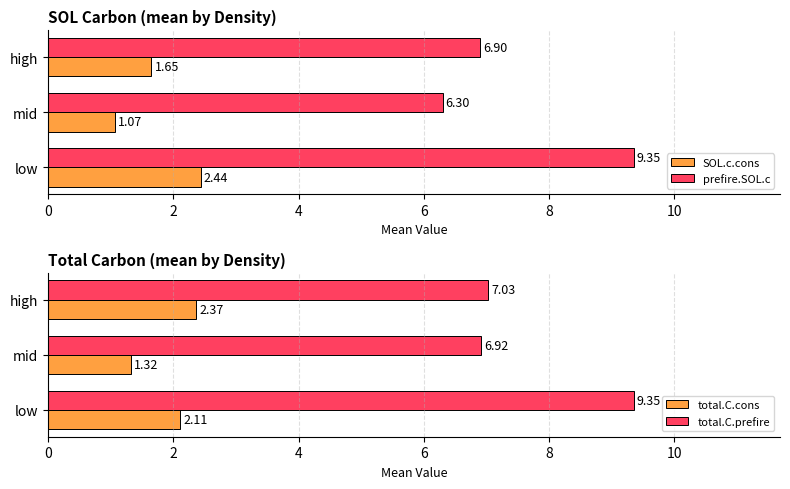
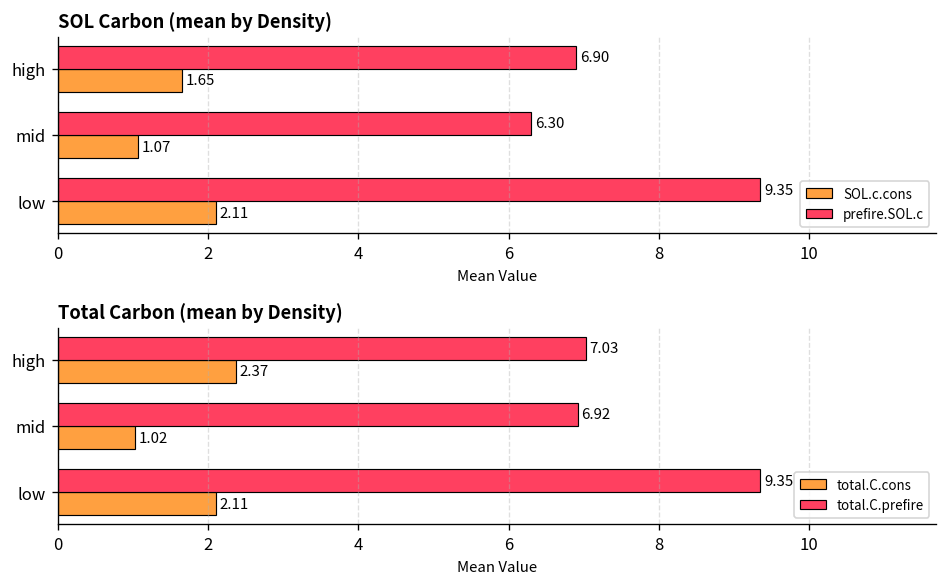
  {
    "SOL Carbon (mean by Density)": {
      "SOL.c.cons": {
        "high": 1.65,
        "mid": 1.07,
-       "low": 2.44
+       "low": 2.11
      },
      "prefire.SOL.c": {
        "high": 6.90,
        "mid": 6.30,
        "low": 9.35
      }
    },
    "Total Carbon (mean by Density)": {
      "total.C.cons": {
        "high": 2.37,
-       "mid": 1.32,
+       "mid": 1.02,
        "low": 2.11
      },
      "total.C.prefire": {
        "high": 7.03,
        "mid": 6.92,
        "low": 9.35
      }
    }
  }
